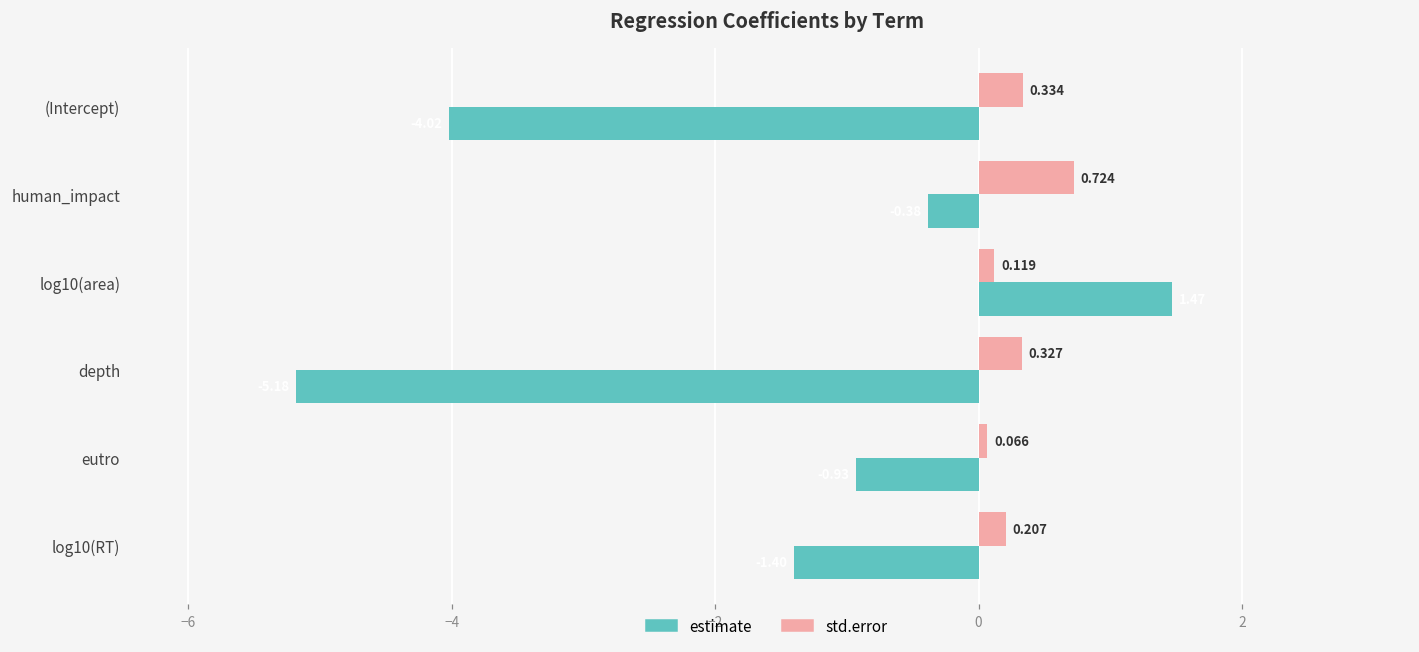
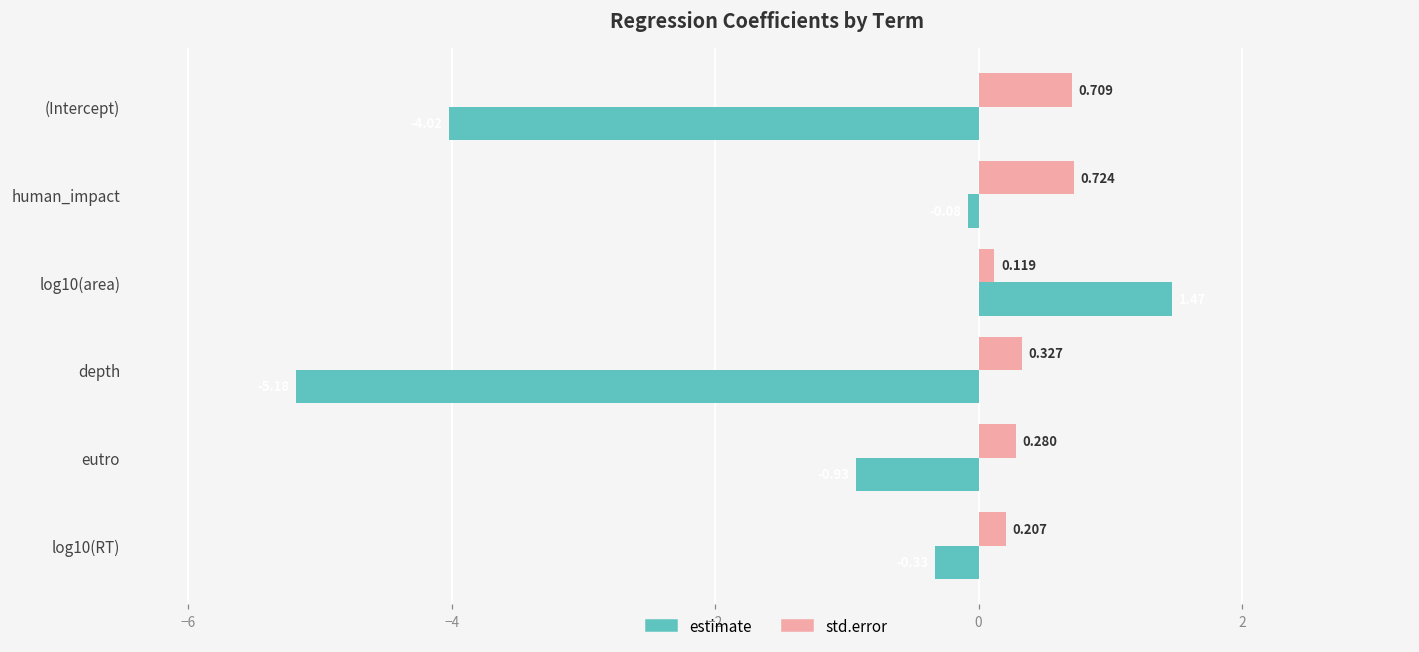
  {
    "estimate": {
      "(Intercept)": -4.02,
-     "human_impact": -0.38,
+     "human_impact": -0.08,
      "log10(area)": 1.47,
      "depth": -5.18,
      "eutro": -0.93,
-     "log10(RT)": -1.40
+     "log10(RT)": -0.33
    },
    "std.error": {
-     "(Intercept)": 0.334,
+     "(Intercept)": 0.709,
      "human_impact": 0.724,
      "log10(area)": 0.119,
      "depth": 0.327,
-     "eutro": 0.066,
+     "eutro": 0.280,
      "log10(RT)": 0.207
    }
  }
